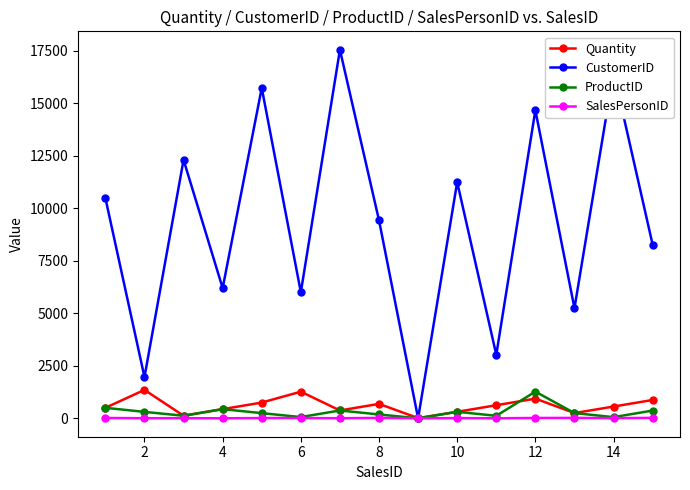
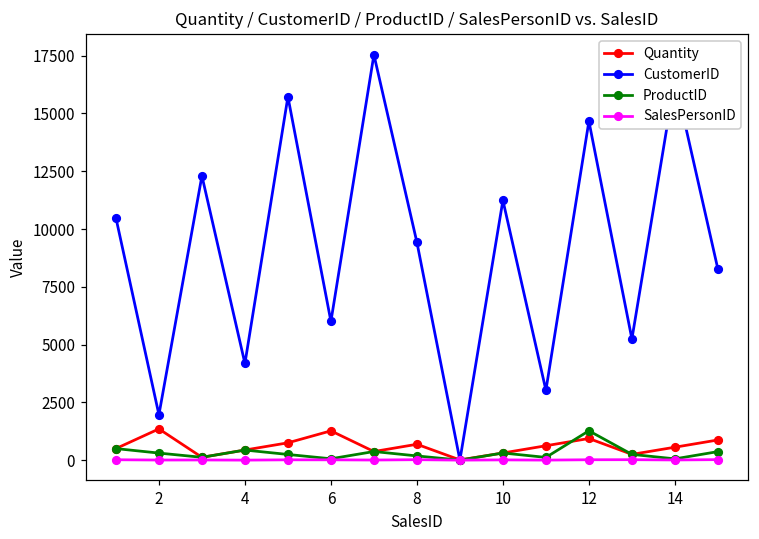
  {
    "Quantity": {
      "2": 1400,
      "6": 1300,
      "8": 700,
      "12": 900,
      "14": 600
    },
    "CustomerID": {
      "2": 2000,
-     "4": 6200,
+     "4": 4200,
      "6": 6000,
      "8": 9400,
      "10": 11200,
      "12": 14700
    },
    "ProductID": {
      "2": 300,
      "8": 200,
      "12": 1300
    },
    "SalesPersonID": {
      "2": 0,
      "4": 0,
      "8": 0,
      "10": 0,
      "12": 0
    }
  }
